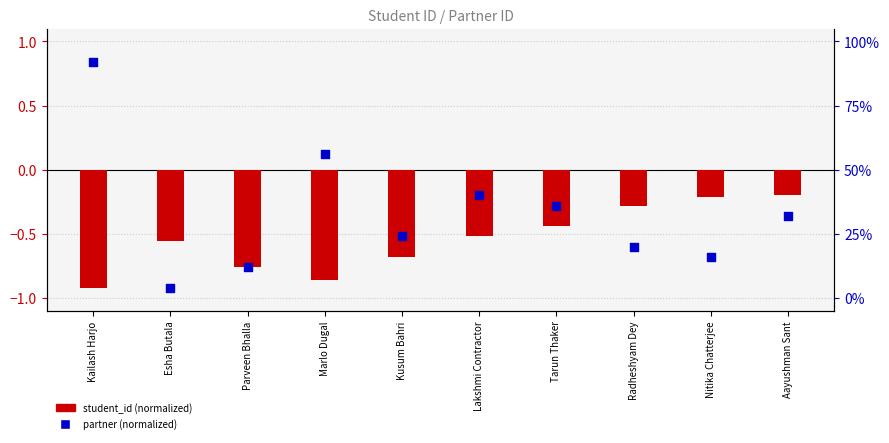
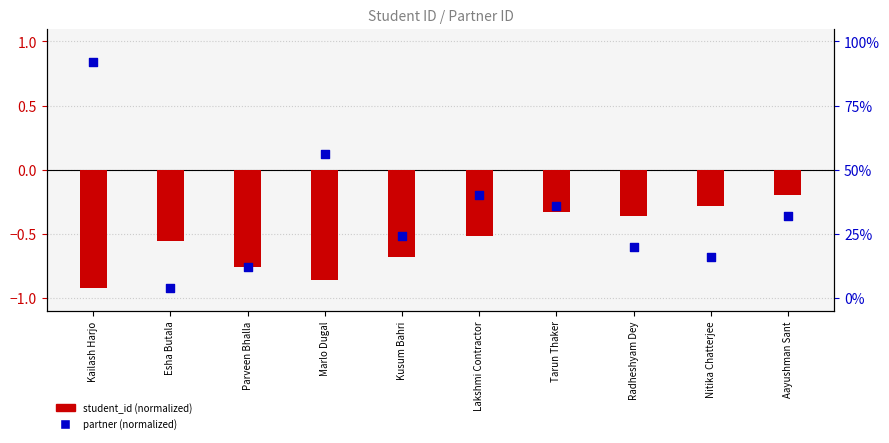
  {
    "student_id (normalized)": {
      "Kailash Harjo": -0.92,
      "Esha Butala": -0.55,
      "Parveen Bhalla": -0.76,
      "Marlo Dugal": -0.86,
      "Kusum Bahri": -0.68,
      "Lakshmi Contractor": -0.52,
-     "Tarun Thaker": -0.44,
-     "Radheshyam Dey": -0.28,
-     "Nitika Chatterjee": -0.22,
+     "Tarun Thaker": -0.33,
+     "Radheshyam Dey": -0.36,
+     "Nitika Chatterjee": -0.28,
      "Aayushman Sant": -0.20
    }
  }
